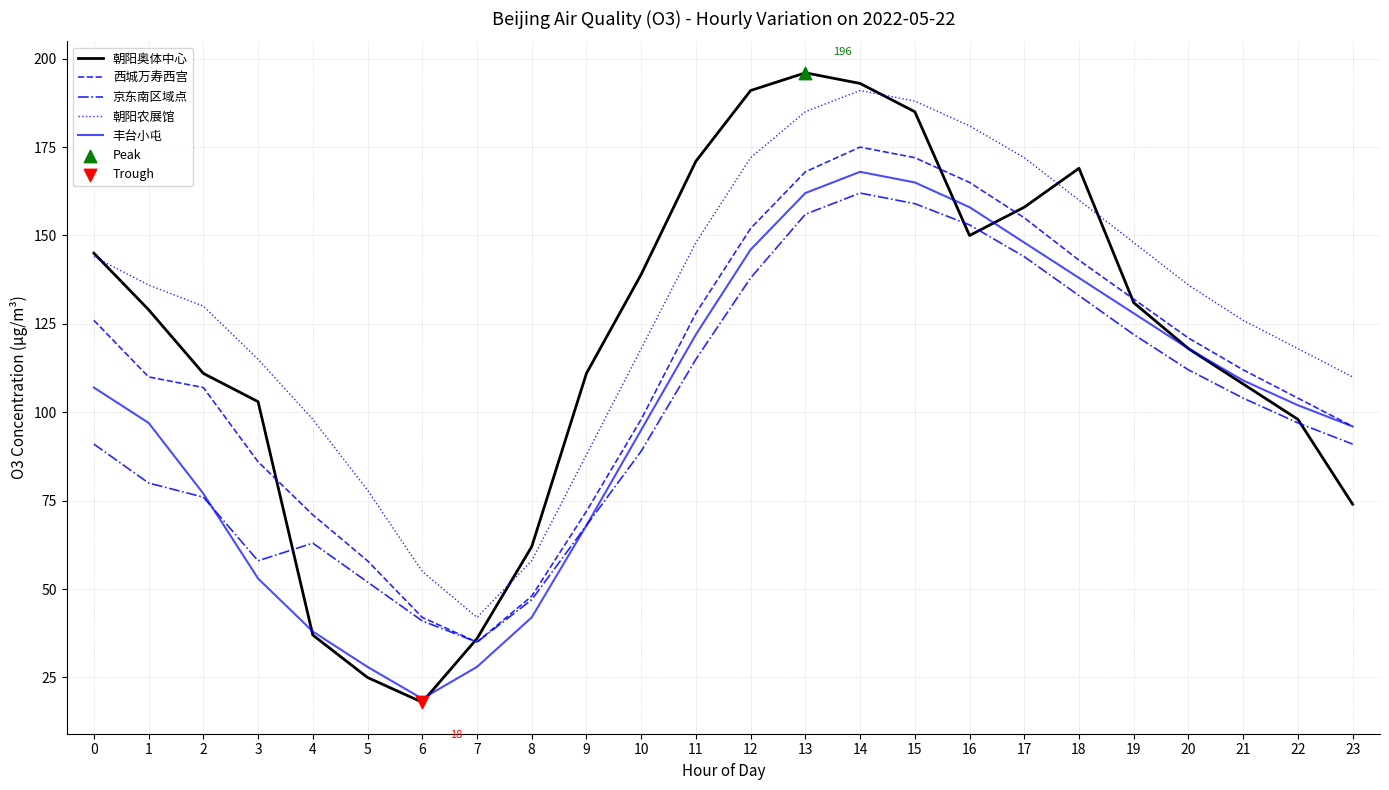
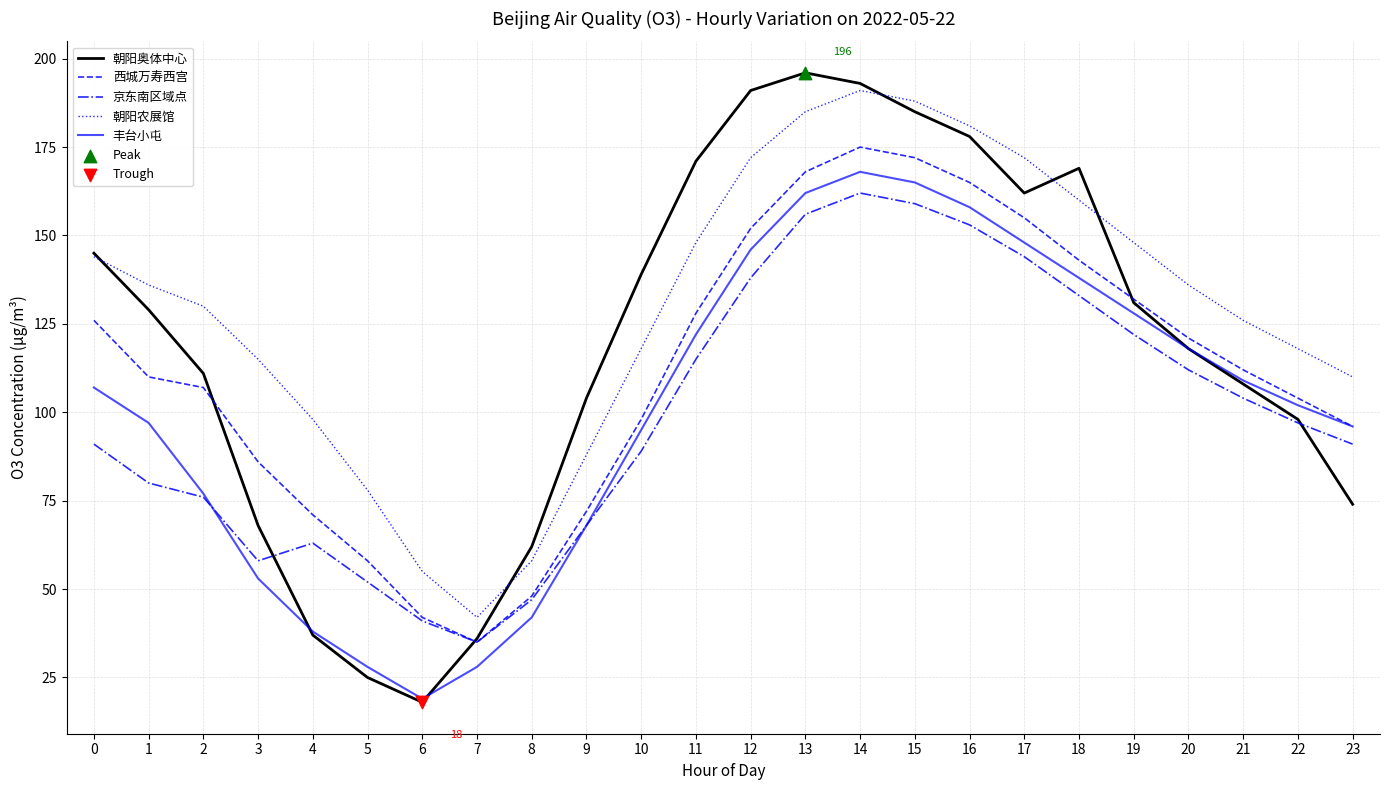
  {
    "朝阳奥体中心": {
      "0": 145,
      "1": 129,
      "2": 111,
-     "3": 103,
+     "3": 68,
      "4": 37,
      "5": 25,
      "7": 36,
      "8": 62,
-     "9": 111,
+     "9": 104,
      "10": 139,
      "11": 171,
      "12": 191,
      "14": 193,
      "15": 185,
-     "16": 150,
-     "17": 158,
+     "16": 178,
+     "17": 162,
      "18": 169,
      "19": 131,
      "21": 108,
      "22": 98,
      "23": 74
    }
  }
